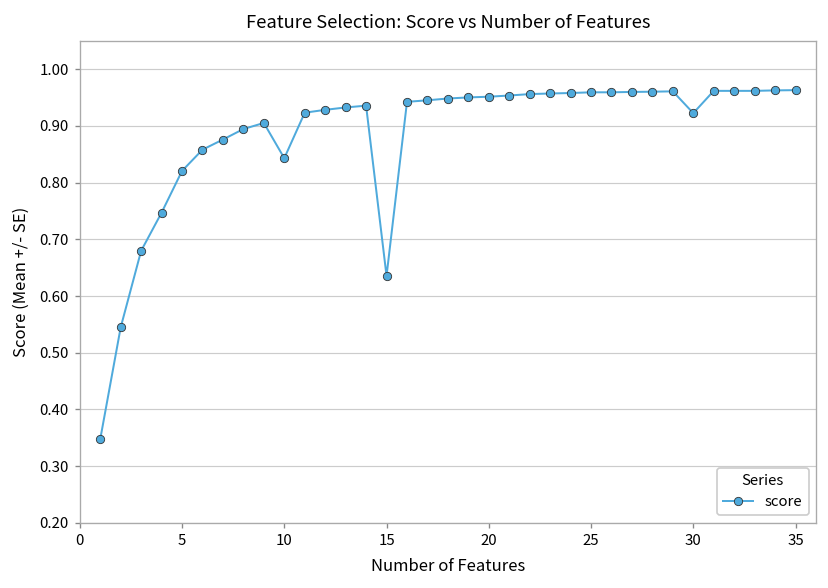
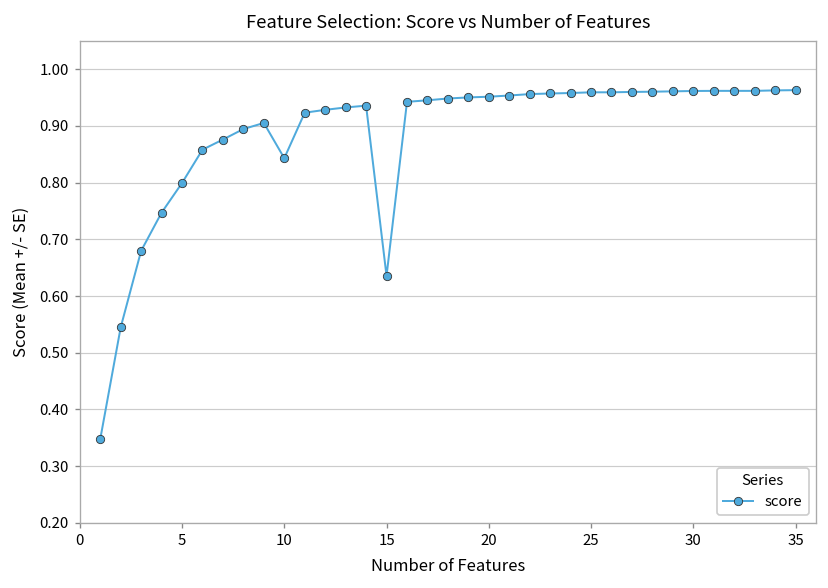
  {
-   "5": 0.82,
+   "5": 0.80,
    "10": 0.84,
    "15": 0.64,
    "20": 0.95,
    "25": 0.96,
-   "30": 0.92,
+   "30": 0.96,
    "35": 0.96
  }
